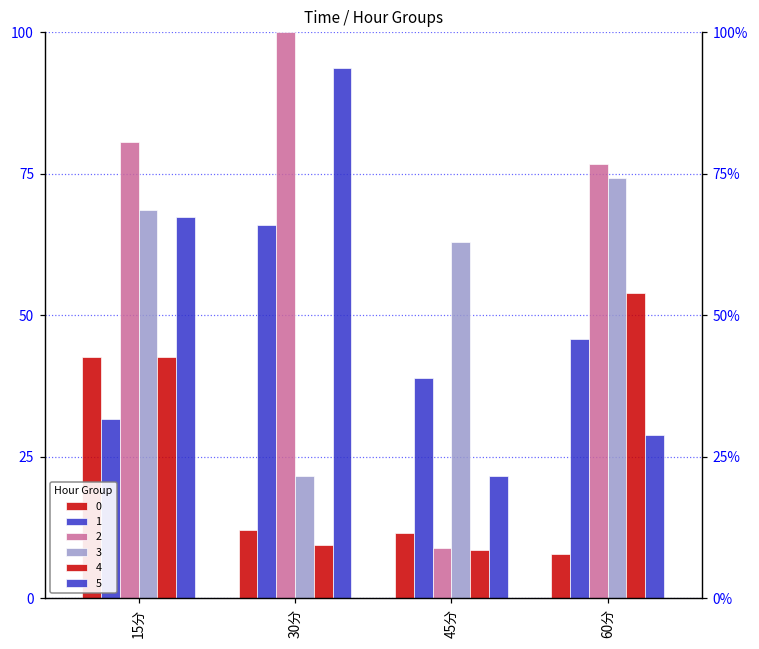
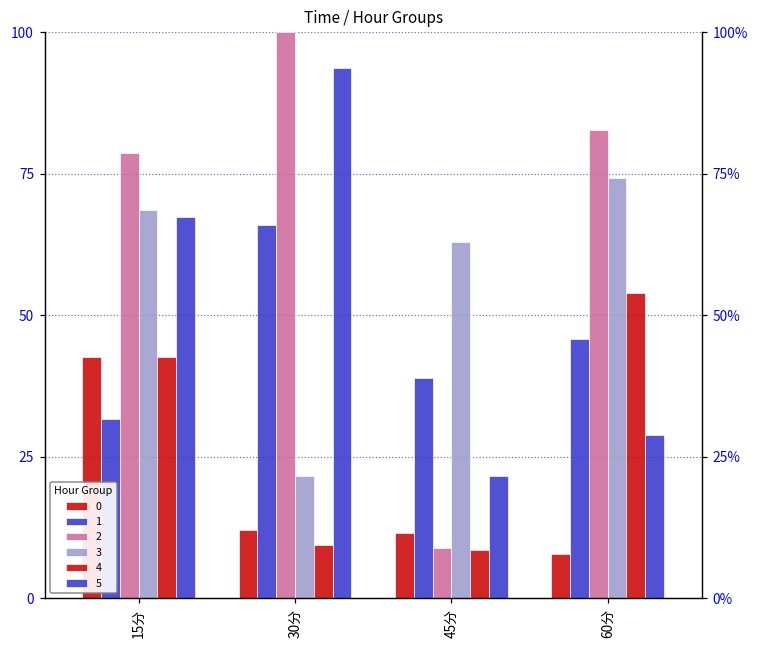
  {
    "2": {
-     "15分": 81,
+     "15分": 79,
      "30分": 100,
      "45分": 9,
-     "60分": 77
+     "60分": 83
    },
    "3": {
      "15分": 69,
      "30分": 22,
      "45分": 63,
      "60分": 74
    }
  }
